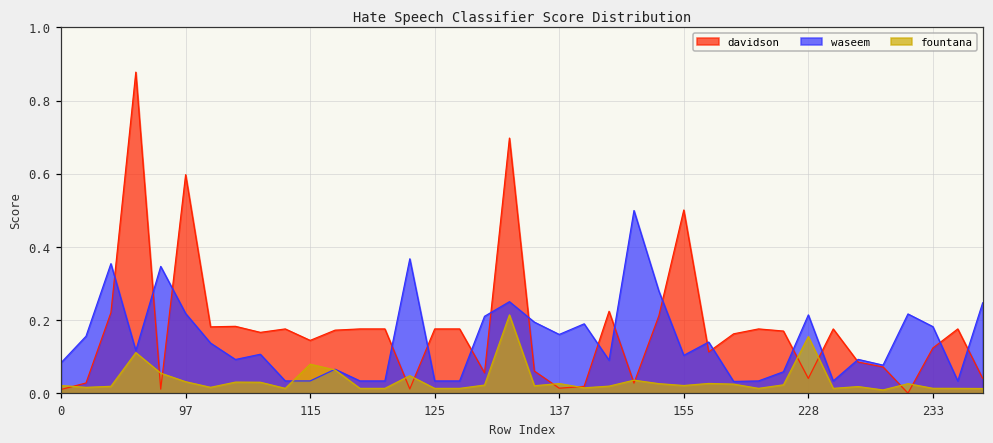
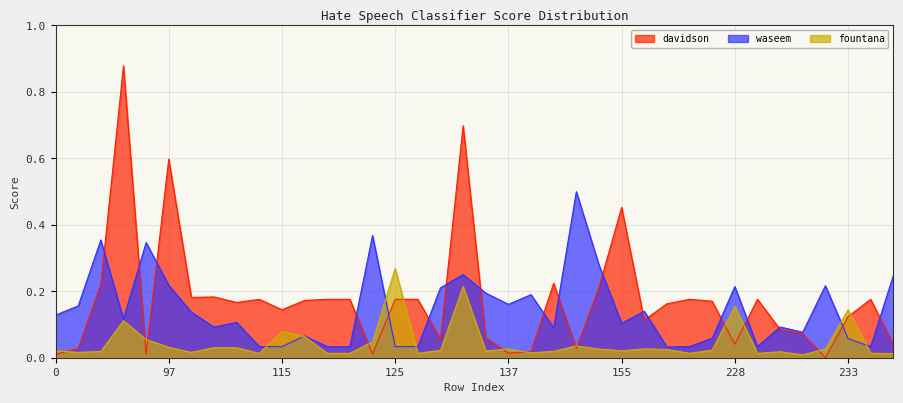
  {
    "davidson": {
      "0": 0.01,
      "97": 0.60,
      "115": 0.14,
      "125": 0.18,
      "137": 0.01,
-     "155": 0.50,
+     "155": 0.45,
      "228": 0.04,
      "233": 0.12
    },
    "waseem": {
-     "0": 0.08,
+     "0": 0.13,
      "97": 0.22,
      "115": 0.03,
      "125": 0.03,
      "137": 0.16,
      "155": 0.10,
      "228": 0.21,
-     "233": 0.18
+     "233": 0.06
    },
    "fountana": {
      "0": 0.02,
      "97": 0.03,
      "115": 0.08,
-     "125": 0.01,
+     "125": 0.27,
      "137": 0.03,
      "155": 0.02,
      "228": 0.15,
-     "233": 0.01
+     "233": 0.14
    }
  }
